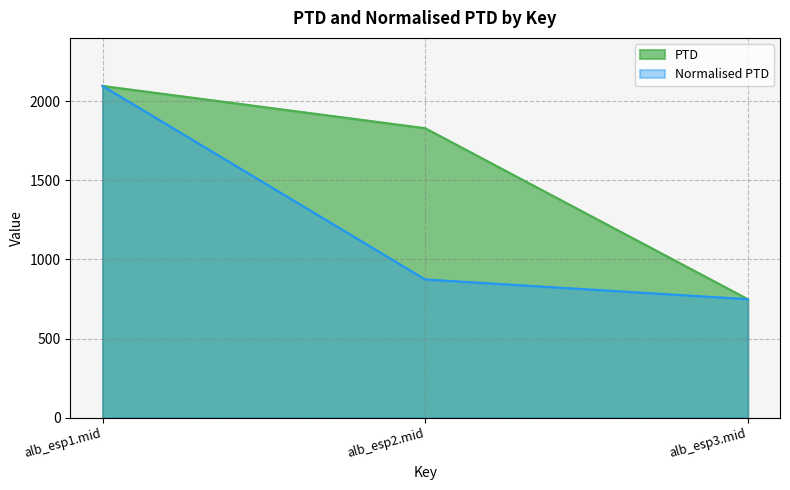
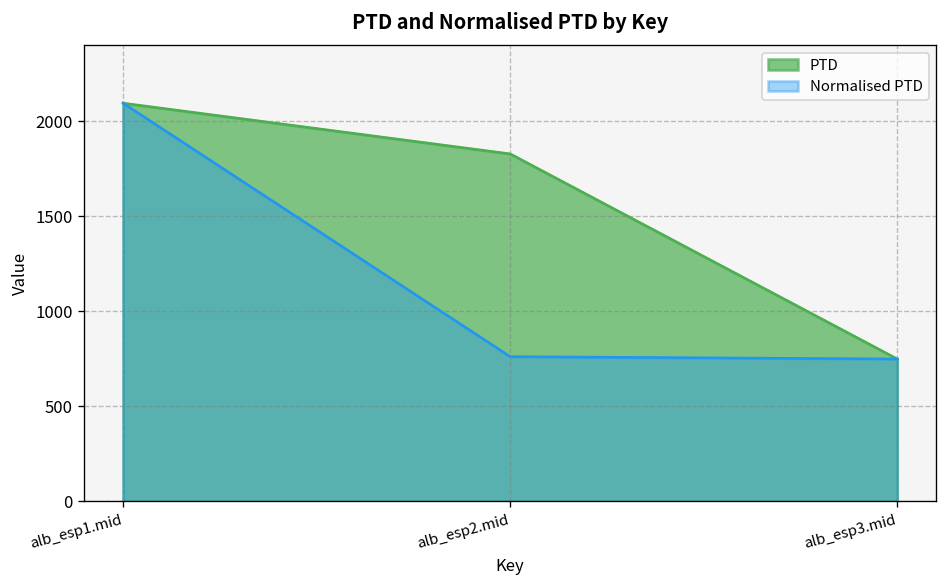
  {
    "PTD": {
      "alb_esp2.mid": 1830
    },
    "Normalised PTD": {
-     "alb_esp2.mid": 870
+     "alb_esp2.mid": 760
    }
  }
